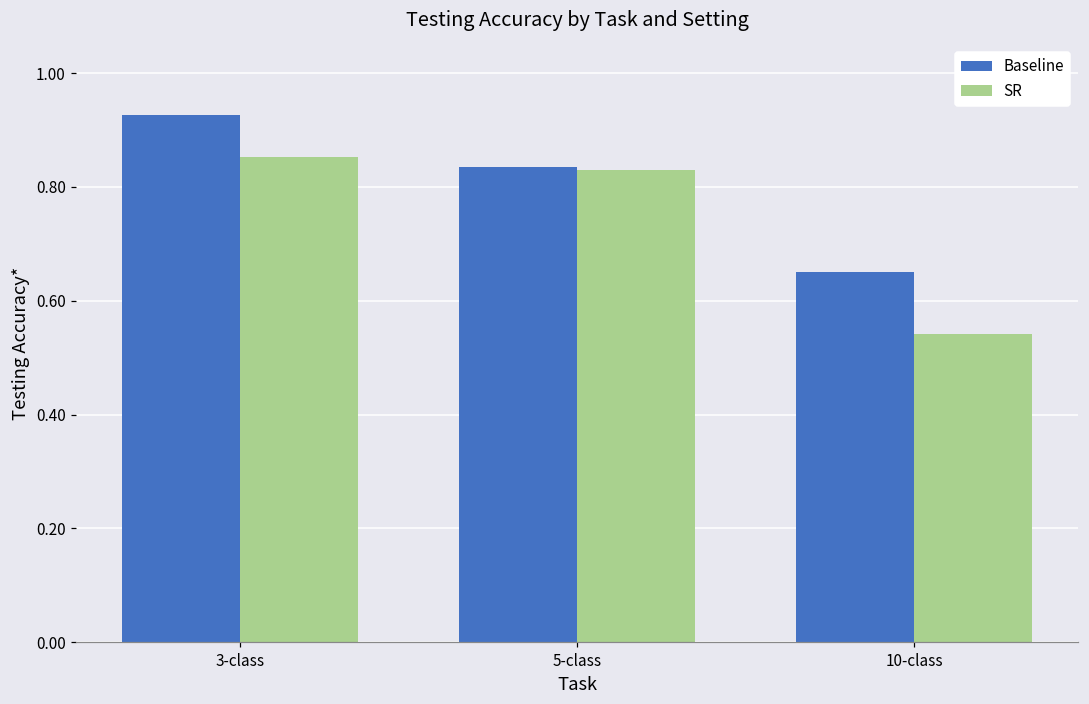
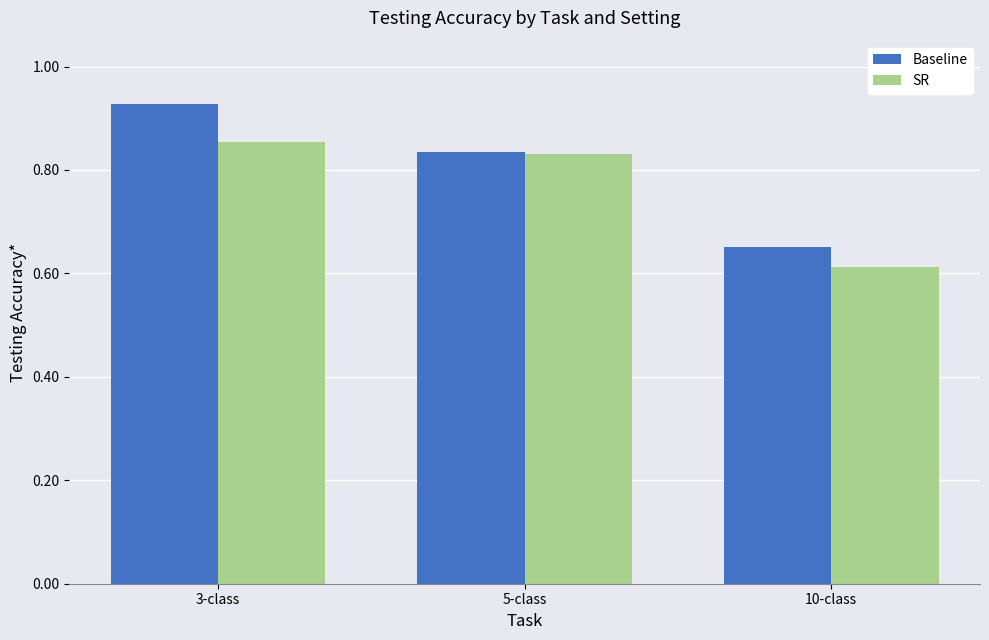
  {
    "Baseline": {
      "3-class": 0.93,
      "5-class": 0.83,
      "10-class": 0.65
    },
    "SR": {
      "3-class": 0.85,
      "5-class": 0.83,
-     "10-class": 0.54
+     "10-class": 0.61
    }
  }
